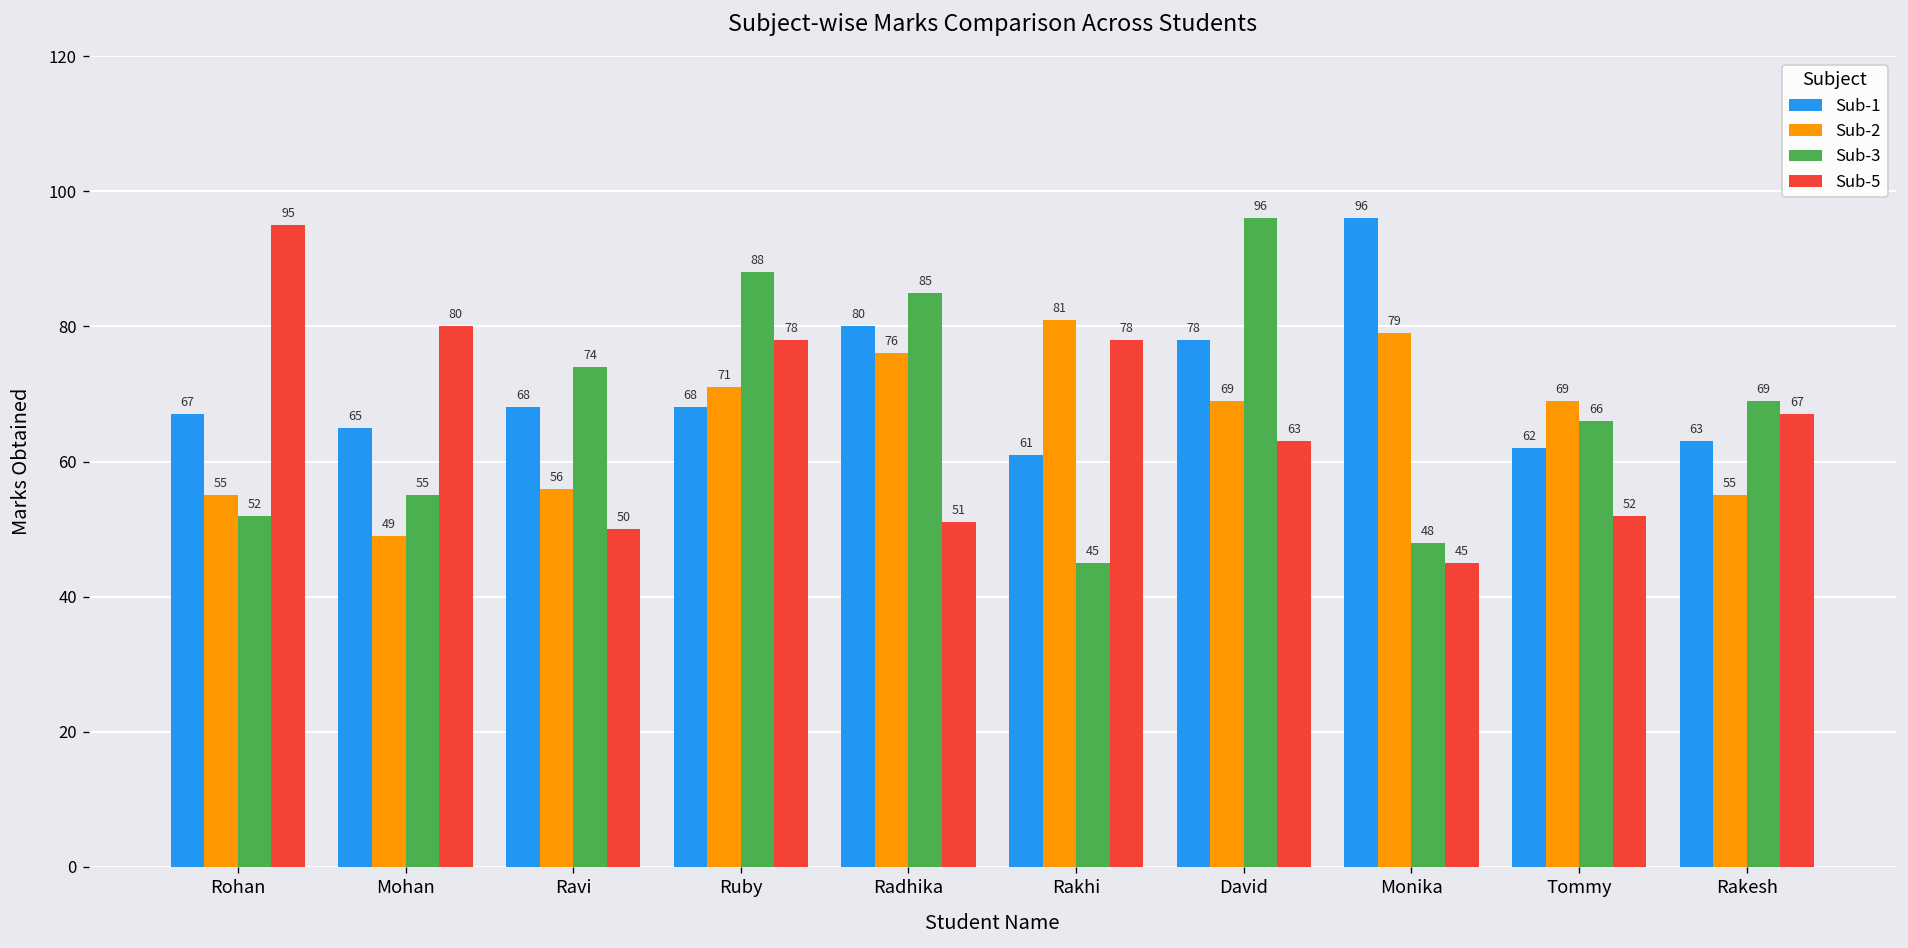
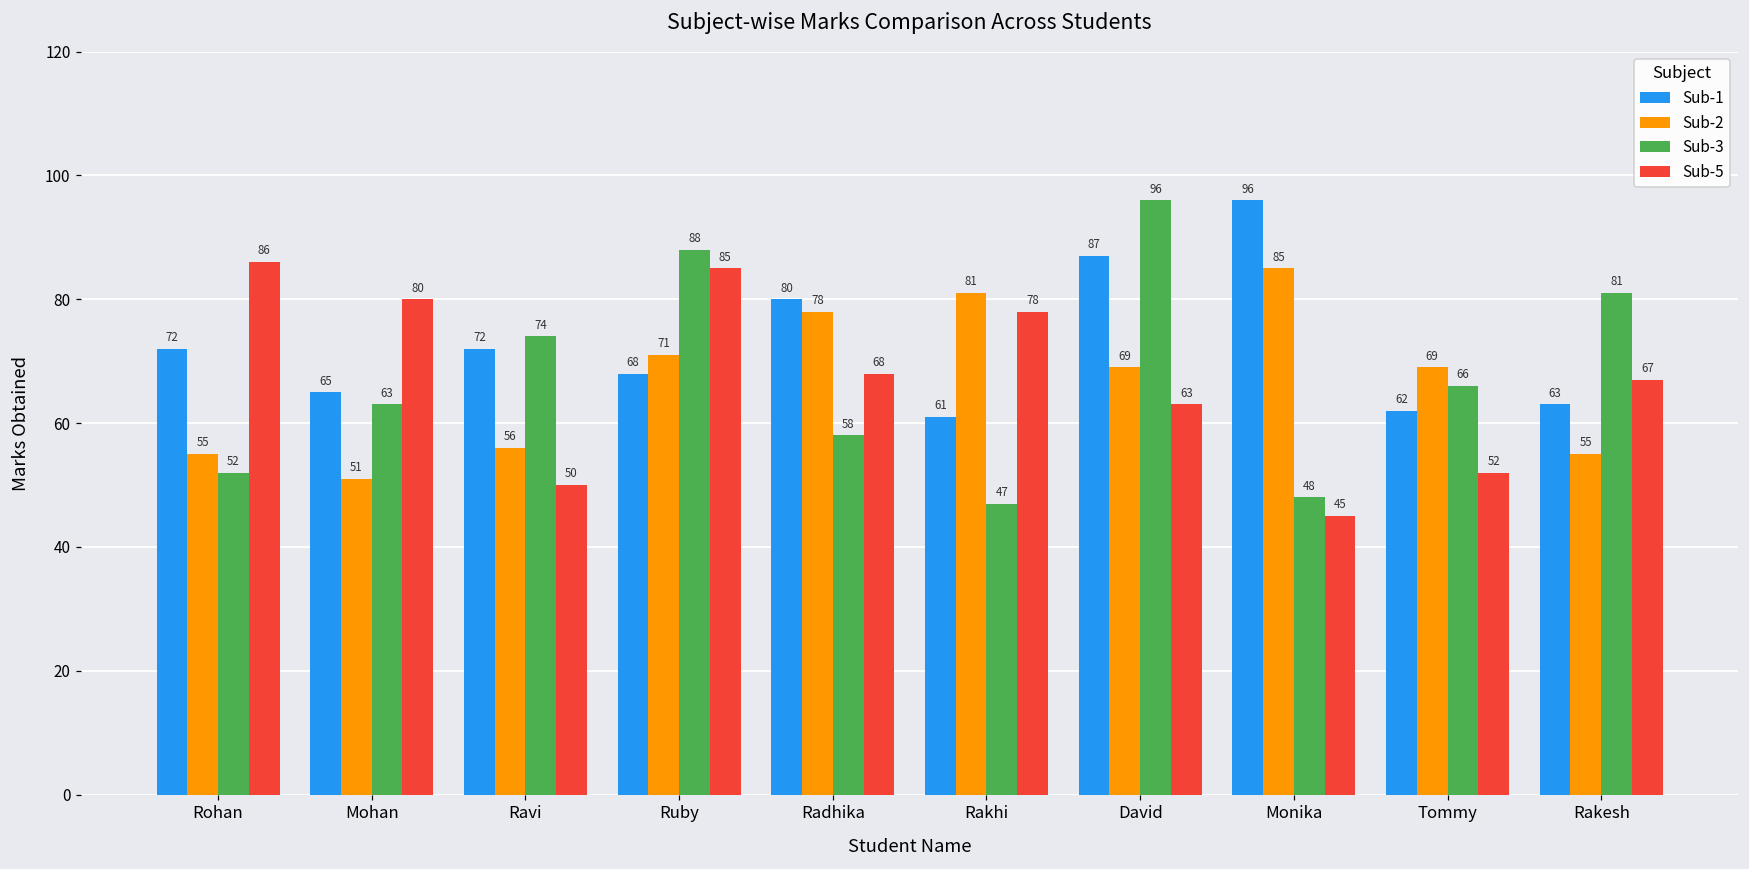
  {
    "Sub-1": {
-     "Rohan": 67,
+     "Rohan": 72,
      "Mohan": 65,
-     "Ravi": 68,
+     "Ravi": 72,
      "Ruby": 68,
      "Radhika": 80,
      "Rakhi": 61,
-     "David": 78,
+     "David": 87,
      "Monika": 96,
      "Tommy": 62,
      "Rakesh": 63
    },
    "Sub-2": {
      "Rohan": 55,
-     "Mohan": 49,
+     "Mohan": 51,
      "Ravi": 56,
      "Ruby": 71,
-     "Radhika": 76,
+     "Radhika": 78,
      "Rakhi": 81,
      "David": 69,
-     "Monika": 79,
+     "Monika": 85,
      "Tommy": 69,
      "Rakesh": 55
    },
    "Sub-3": {
      "Rohan": 52,
-     "Mohan": 55,
+     "Mohan": 63,
      "Ravi": 74,
      "Ruby": 88,
-     "Radhika": 85,
-     "Rakhi": 45,
+     "Radhika": 58,
+     "Rakhi": 47,
      "David": 96,
      "Monika": 48,
      "Tommy": 66,
-     "Rakesh": 69
+     "Rakesh": 81
    },
    "Sub-5": {
-     "Rohan": 95,
+     "Rohan": 86,
      "Mohan": 80,
      "Ravi": 50,
-     "Ruby": 78,
-     "Radhika": 51,
+     "Ruby": 85,
+     "Radhika": 68,
      "Rakhi": 78,
      "David": 63,
      "Monika": 45,
      "Tommy": 52,
      "Rakesh": 67
    }
  }
